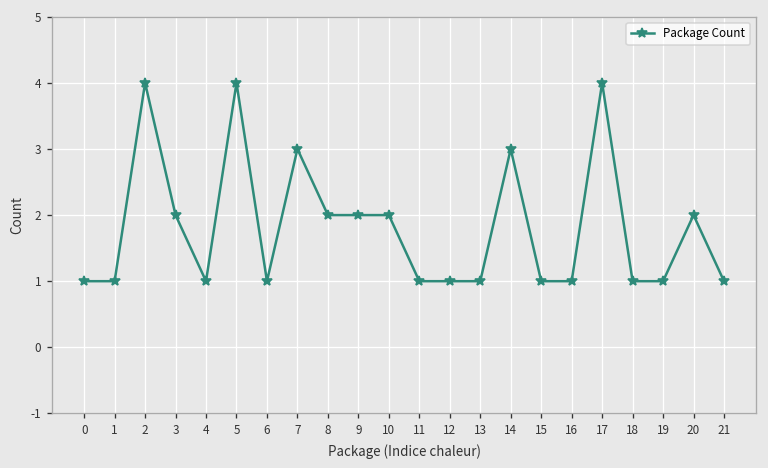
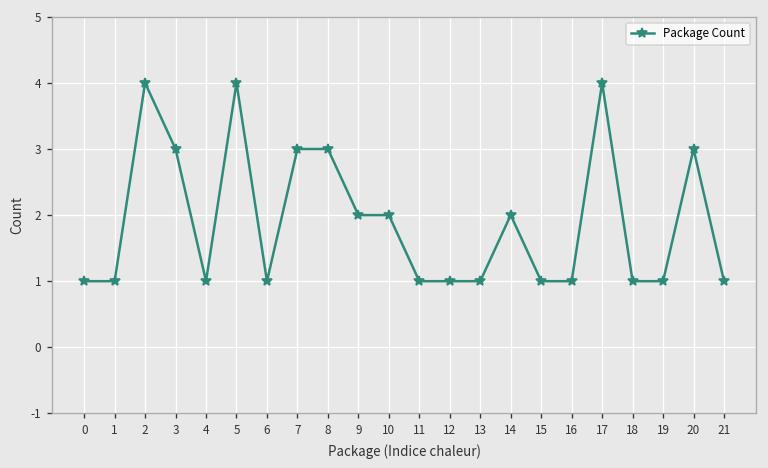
  {
    "0": 1,
    "1": 1,
    "2": 4,
-   "3": 2,
+   "3": 3,
    "4": 1,
    "5": 4,
    "6": 1,
    "7": 3,
-   "8": 2,
+   "8": 3,
    "9": 2,
    "10": 2,
    "11": 1,
    "12": 1,
    "13": 1,
-   "14": 3,
+   "14": 2,
    "15": 1,
    "16": 1,
    "17": 4,
    "18": 1,
    "19": 1,
-   "20": 2,
+   "20": 3,
    "21": 1
  }
